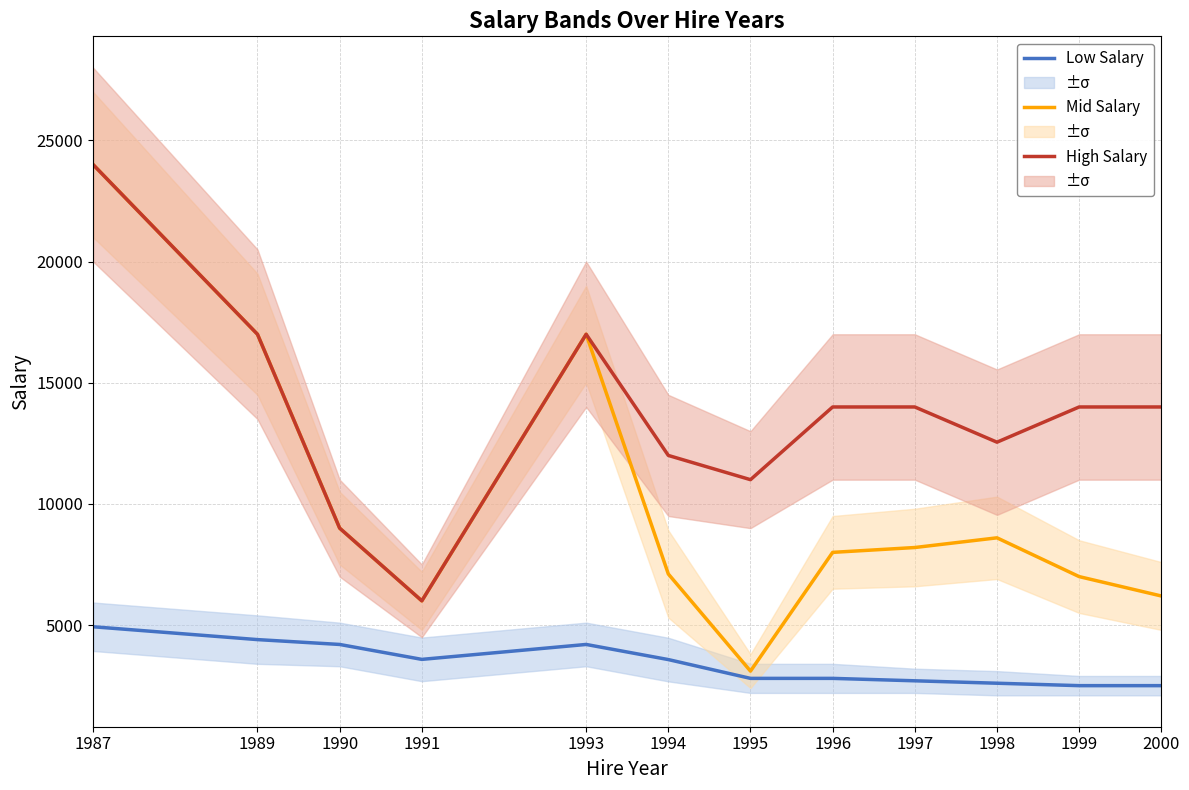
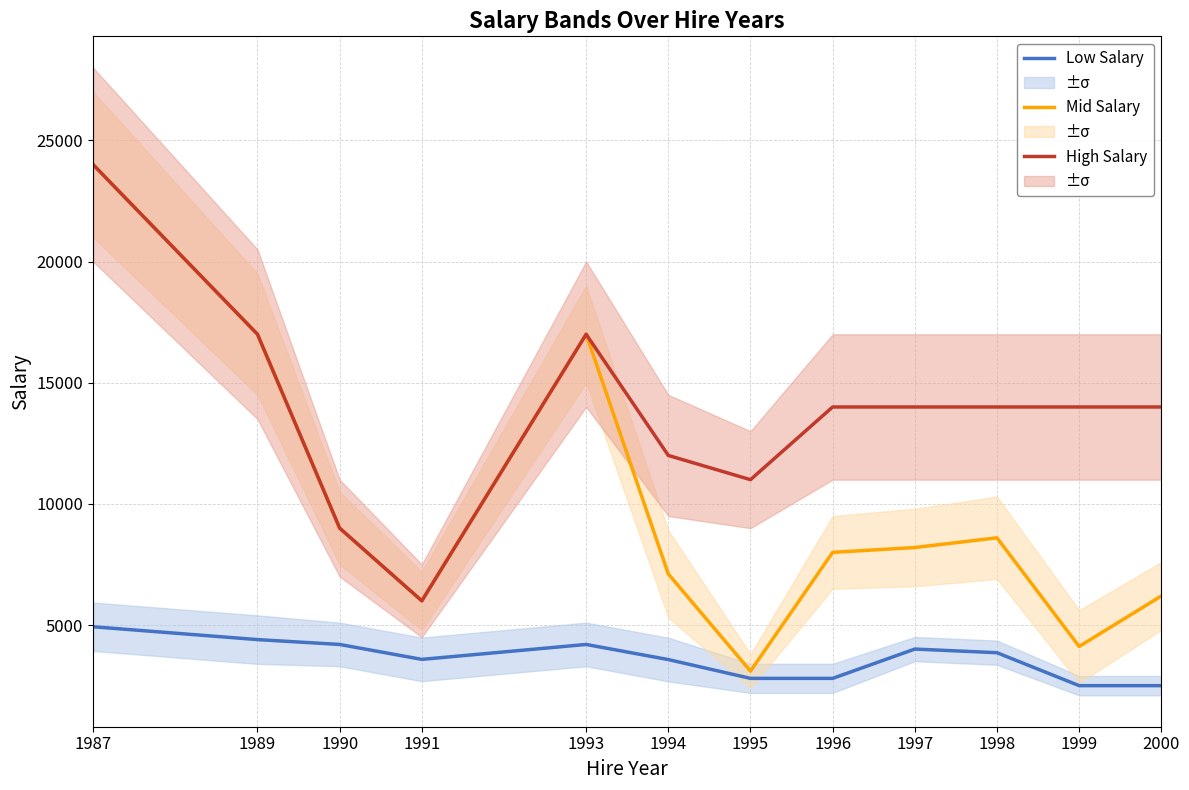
  {
    "Low Salary": {
      "1987": 4900,
      "1989": 4400,
      "1990": 4200,
      "1991": 3600,
      "1993": 4200,
      "1994": 3600,
      "1995": 2800,
      "1996": 2800,
-     "1997": 2700,
-     "1998": 2600,
+     "1997": 4000,
+     "1998": 3900,
      "1999": 2500,
      "2000": 2500
    },
    "Mid Salary": {
      "1994": 7100,
      "1995": 3100,
      "1996": 8000,
      "1997": 8200,
      "1998": 8600,
-     "1999": 7000,
+     "1999": 4100,
      "2000": 6200
    },
    "High Salary": {
      "1994": 12000,
      "1995": 11000,
      "1996": 14000,
      "1997": 14000,
-     "1998": 12500,
+     "1998": 14000,
      "1999": 14000,
      "2000": 14000
    }
  }
